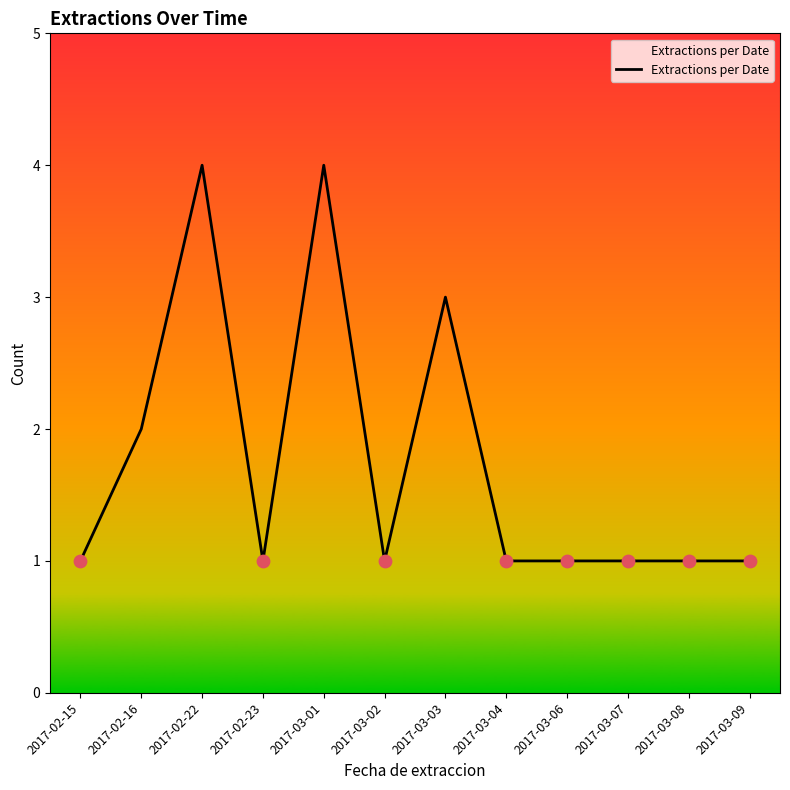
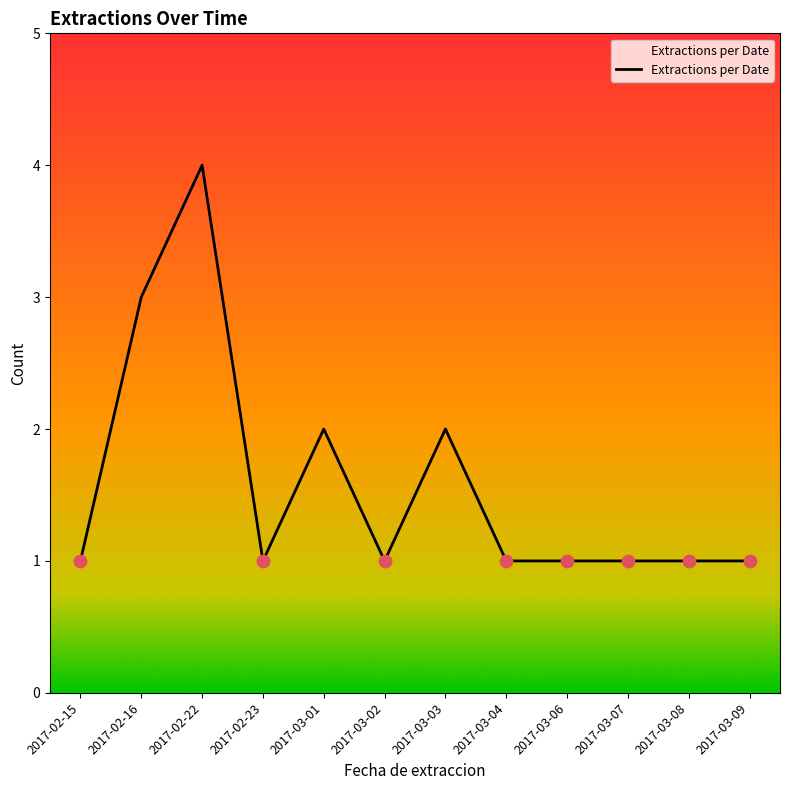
  {
    "Extractions per Date": {
-     "2017-02-16": 2,
+     "2017-02-16": 3,
      "2017-02-22": 4,
-     "2017-03-01": 4,
-     "2017-03-03": 3
+     "2017-03-01": 2,
+     "2017-03-03": 2
    }
  }
